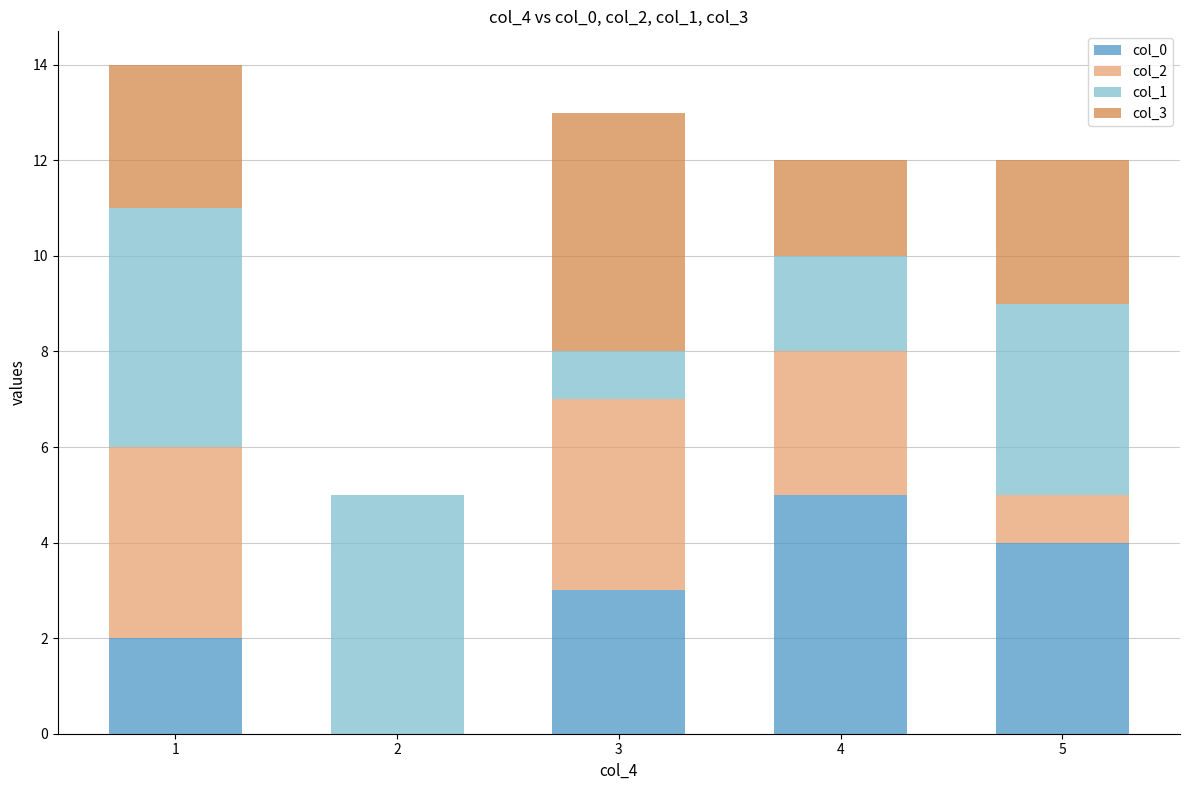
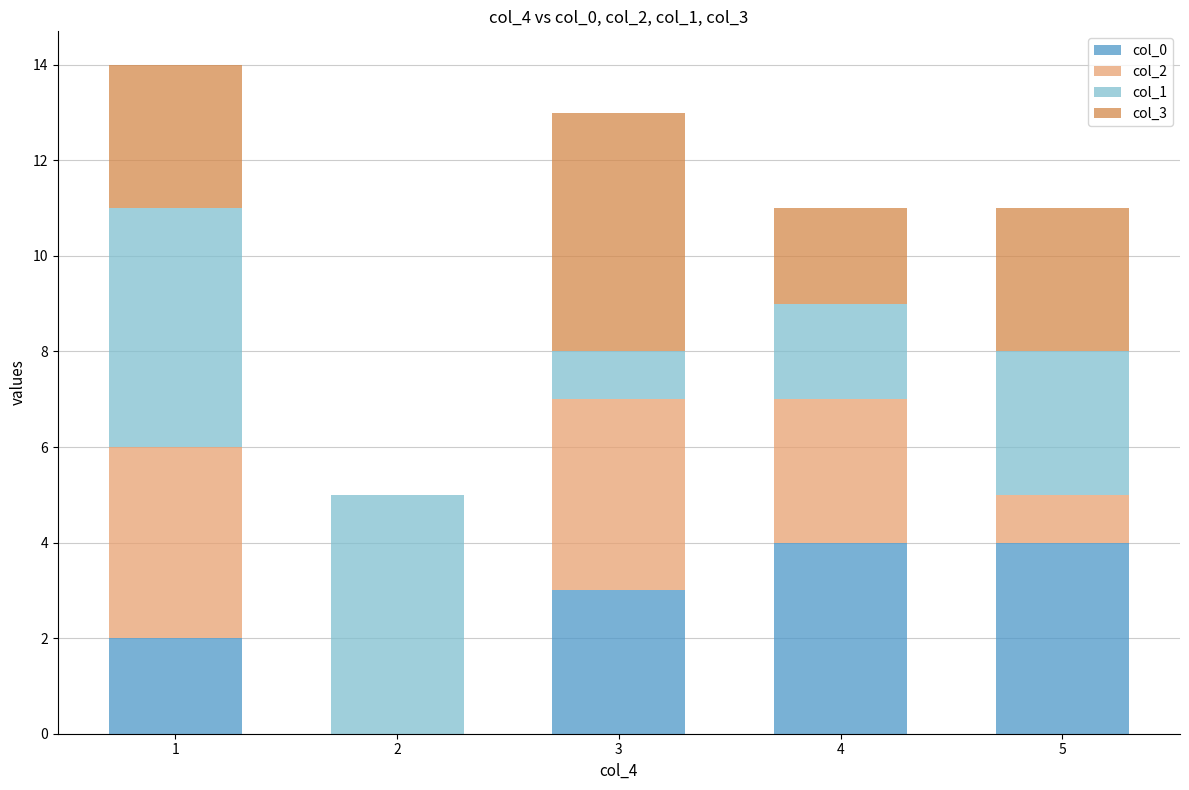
  {
    "col_0": {
      "1": 2,
      "2": 0,
      "3": 3,
-     "4": 5,
+     "4": 4,
      "5": 4
    },
    "col_1": {
      "1": 5,
      "2": 5,
      "3": 1,
      "4": 2,
-     "5": 4
+     "5": 3
    }
  }
